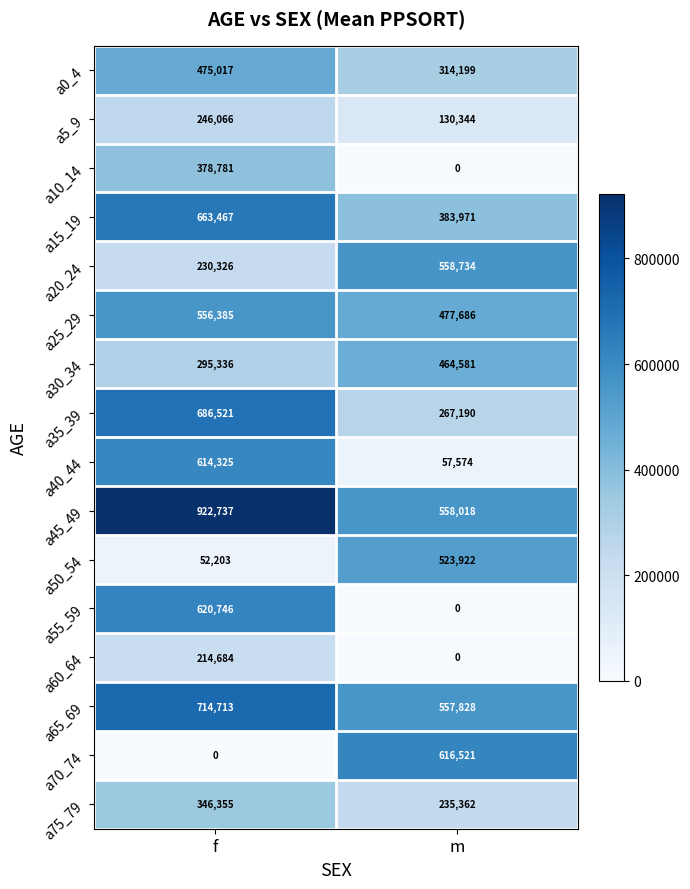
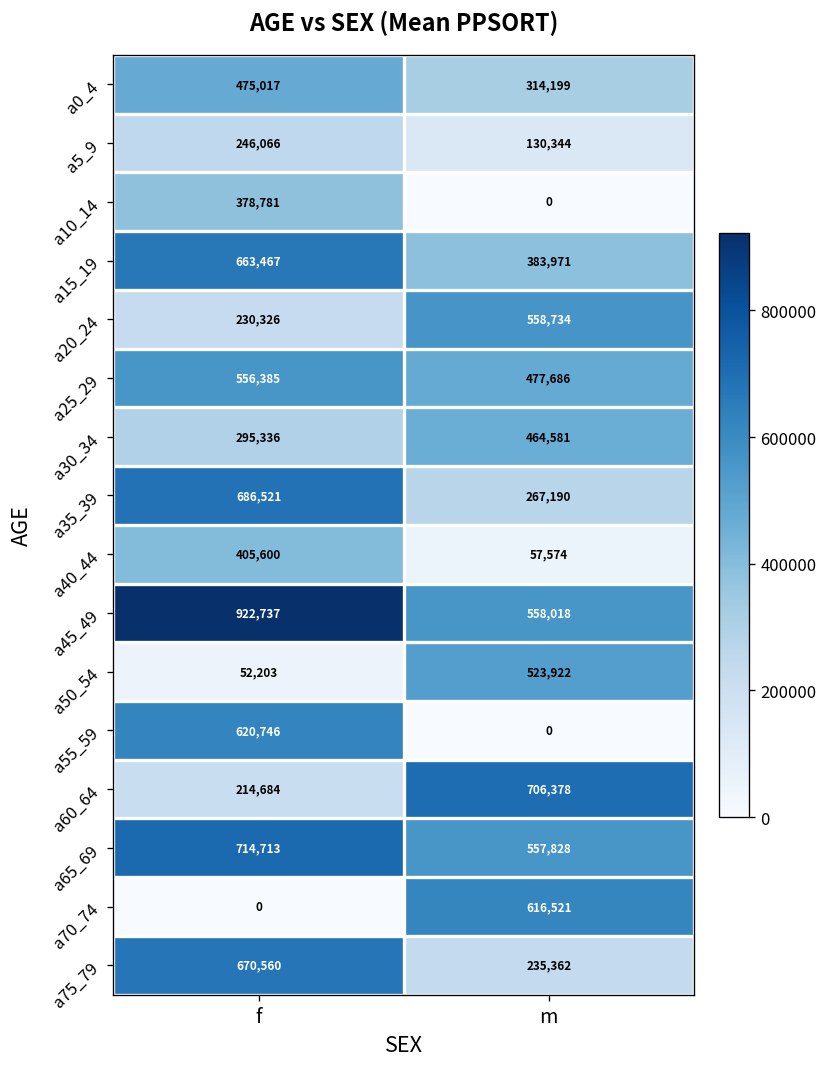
  {
    "a0_4": {
      "f": "475,017",
      "m": "314,199"
    },
    "a5_9": {
      "f": "246,066",
      "m": "130,344"
    },
    "a10_14": {
      "f": "378,781",
      "m": "0"
    },
    "a15_19": {
      "f": "663,467",
      "m": "383,971"
    },
    "a20_24": {
      "f": "230,326",
      "m": "558,734"
    },
    "a25_29": {
      "f": "556,385",
      "m": "477,686"
    },
    "a30_34": {
      "f": "295,336",
      "m": "464,581"
    },
    "a35_39": {
      "f": "686,521",
      "m": "267,190"
    },
    "a40_44": {
-     "f": "614,325",
+     "f": "405,600",
      "m": "57,574"
    },
    "a45_49": {
      "f": "922,737",
      "m": "558,018"
    },
    "a50_54": {
      "f": "52,203",
      "m": "523,922"
    },
    "a55_59": {
      "f": "620,746",
      "m": "0"
    },
    "a60_64": {
      "f": "214,684",
-     "m": "0"
+     "m": "706,378"
    },
    "a65_69": {
      "f": "714,713",
      "m": "557,828"
    },
    "a70_74": {
      "f": "0",
      "m": "616,521"
    },
    "a75_79": {
-     "f": "346,355",
+     "f": "670,560",
      "m": "235,362"
    }
  }
